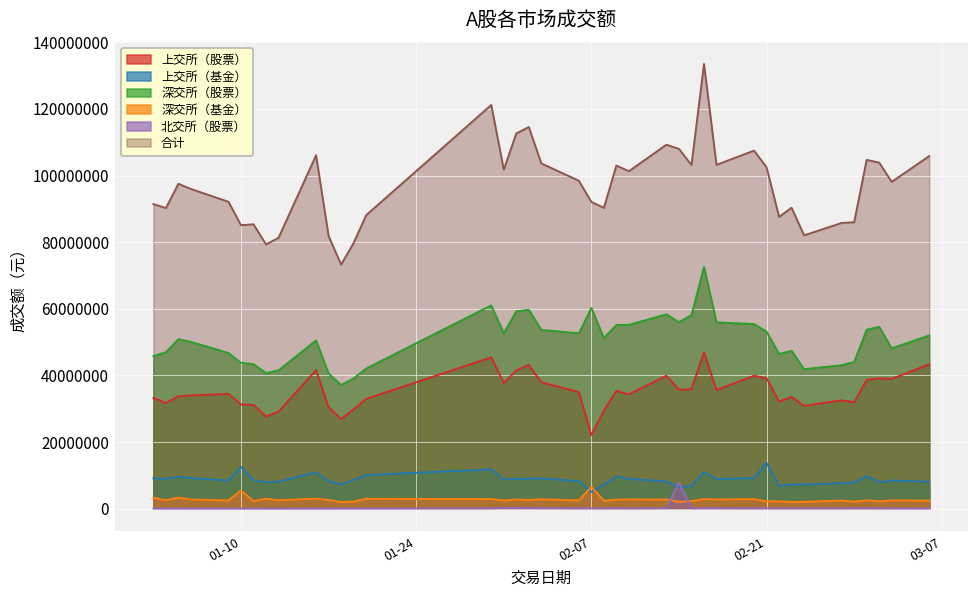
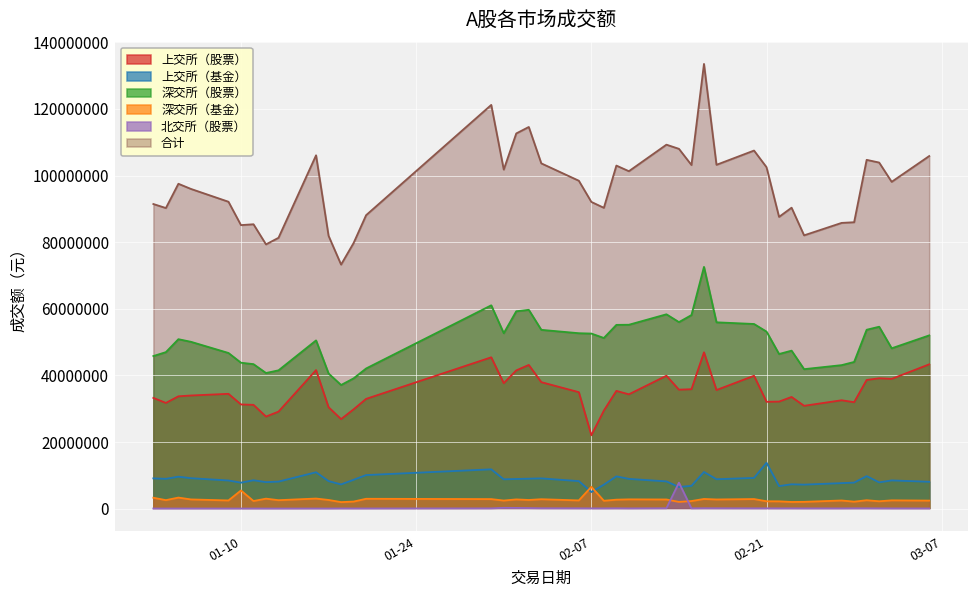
  {
    "上交所（股票）": {
      "01-10": 31000000,
      "02-07": 22000000,
-     "02-21": 39000000
+     "02-21": 32000000
    },
    "上交所（基金）": {
-     "01-10": 13000000,
+     "01-10": 8000000,
      "02-07": 5000000,
      "02-21": 14000000
    },
    "深交所（股票）": {
      "01-10": 44000000,
-     "02-07": 60000000,
+     "02-07": 53000000,
      "02-21": 53000000
    },
    "深交所（基金）": {
      "01-10": 5000000,
      "02-07": 7000000,
      "02-21": 2000000
    },
    "北交所（股票）": {
      "01-10": 0,
      "02-07": 0,
      "02-21": 0
    },
    "合计": {
      "01-10": 85000000,
      "02-07": 92000000,
      "02-21": 103000000
    }
  }
